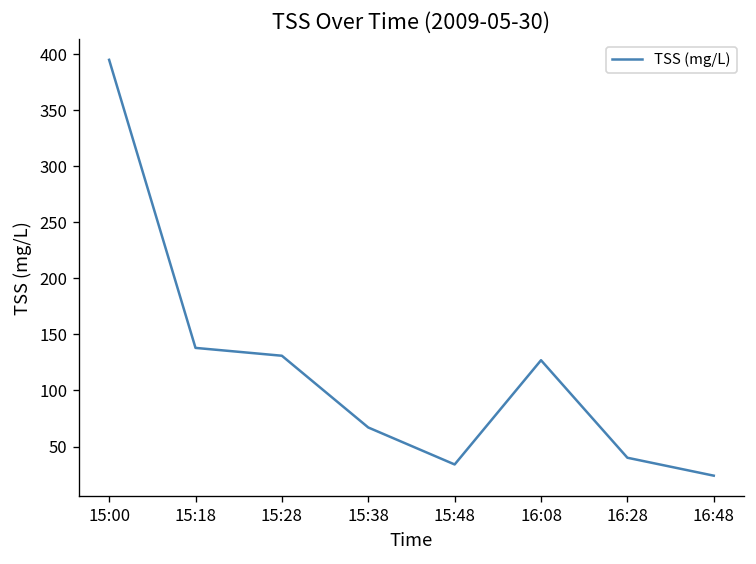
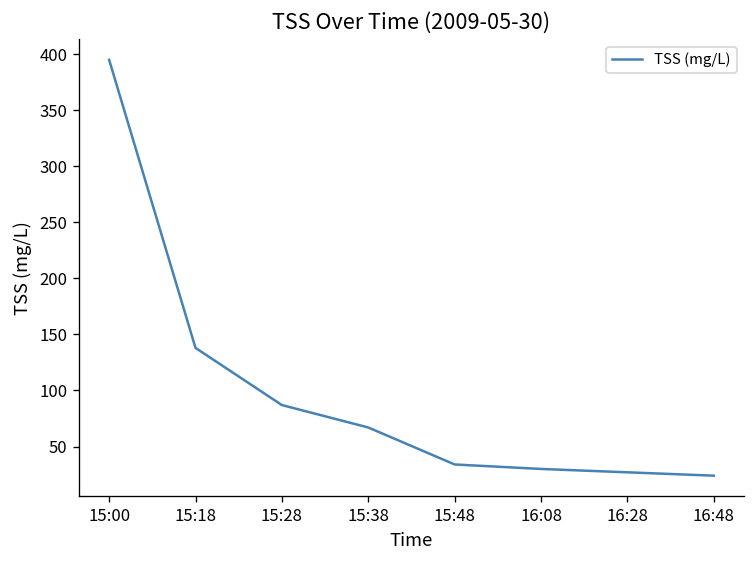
  {
    "15:00": 400,
    "15:18": 140,
-   "15:28": 130,
+   "15:28": 90,
    "15:38": 70,
    "15:48": 30,
-   "16:08": 130,
-   "16:28": 40,
+   "16:08": 30,
+   "16:28": 30,
    "16:48": 20
  }
